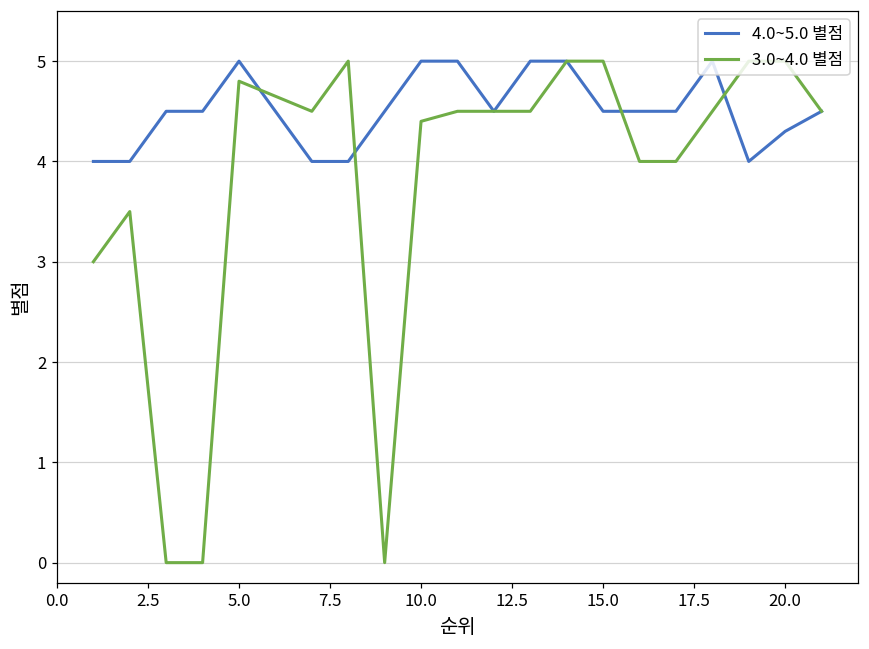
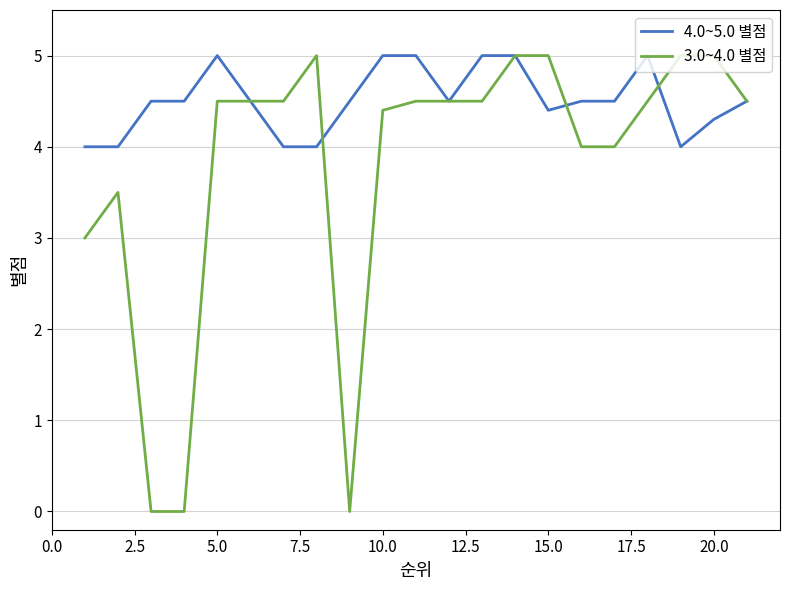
  {
    "4.0~5.0 별점": {
      "5.0": 5.0,
      "10.0": 5.0,
-     "15.0": 4.5,
+     "15.0": 4.4,
      "20.0": 4.3
    },
    "3.0~4.0 별점": {
-     "5.0": 4.8,
+     "5.0": 4.5,
      "10.0": 4.4,
      "15.0": 5.0
    }
  }
